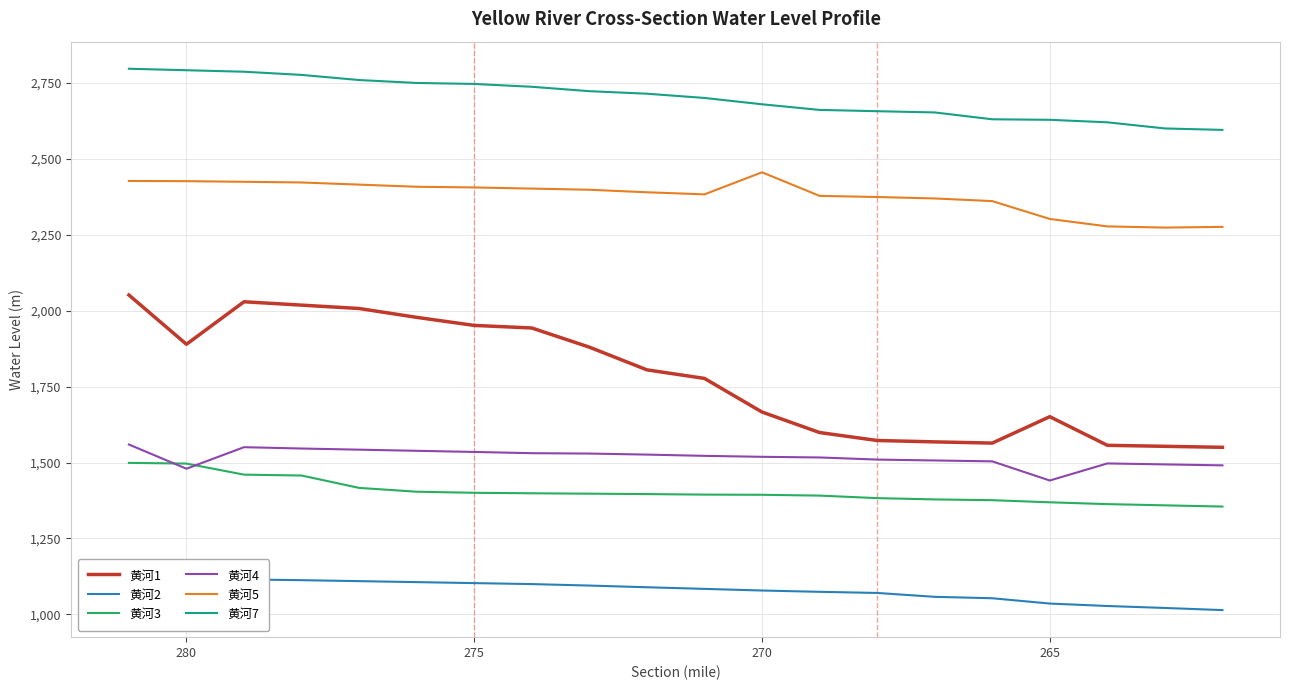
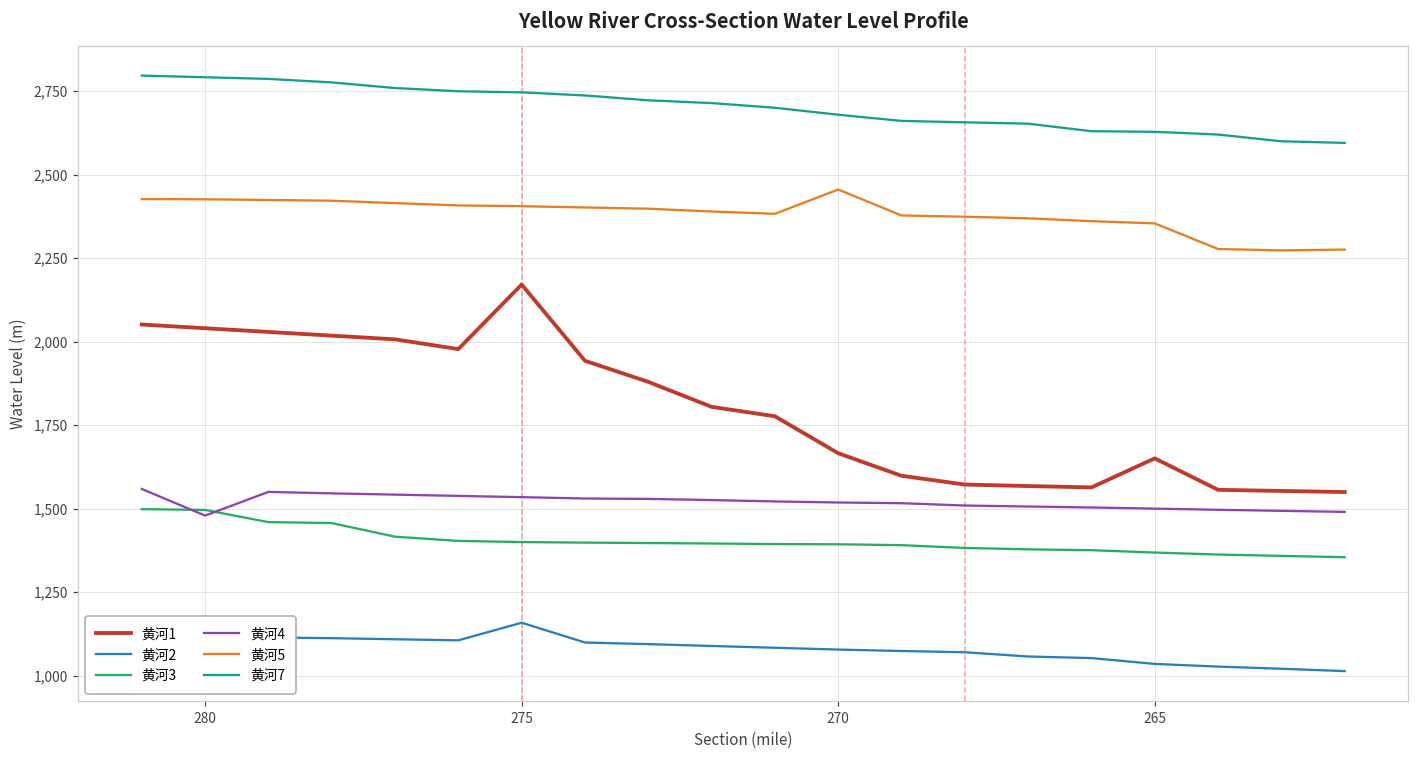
  {
    "黄河1": {
-     "280": "1,890",
-     "275": "1,950",
+     "280": "2,040",
+     "275": "2,170",
      "270": "1,670",
      "265": "1,650"
    },
    "黄河2": {
-     "275": "1,100",
+     "275": "1,160",
      "270": "1,080",
      "265": "1,040"
    },
    "黄河4": {
      "280": "1,480",
      "275": "1,530",
      "270": "1,520",
-     "265": "1,440"
+     "265": "1,500"
    },
    "黄河5": {
      "280": "2,430",
      "275": "2,410",
      "270": "2,460",
-     "265": "2,300"
+     "265": "2,350"
    }
  }
